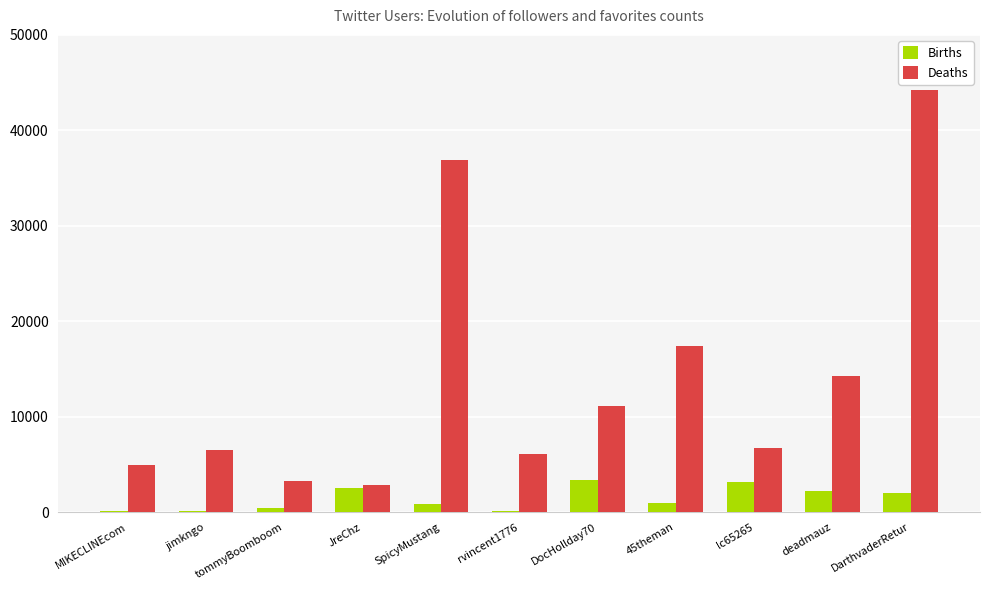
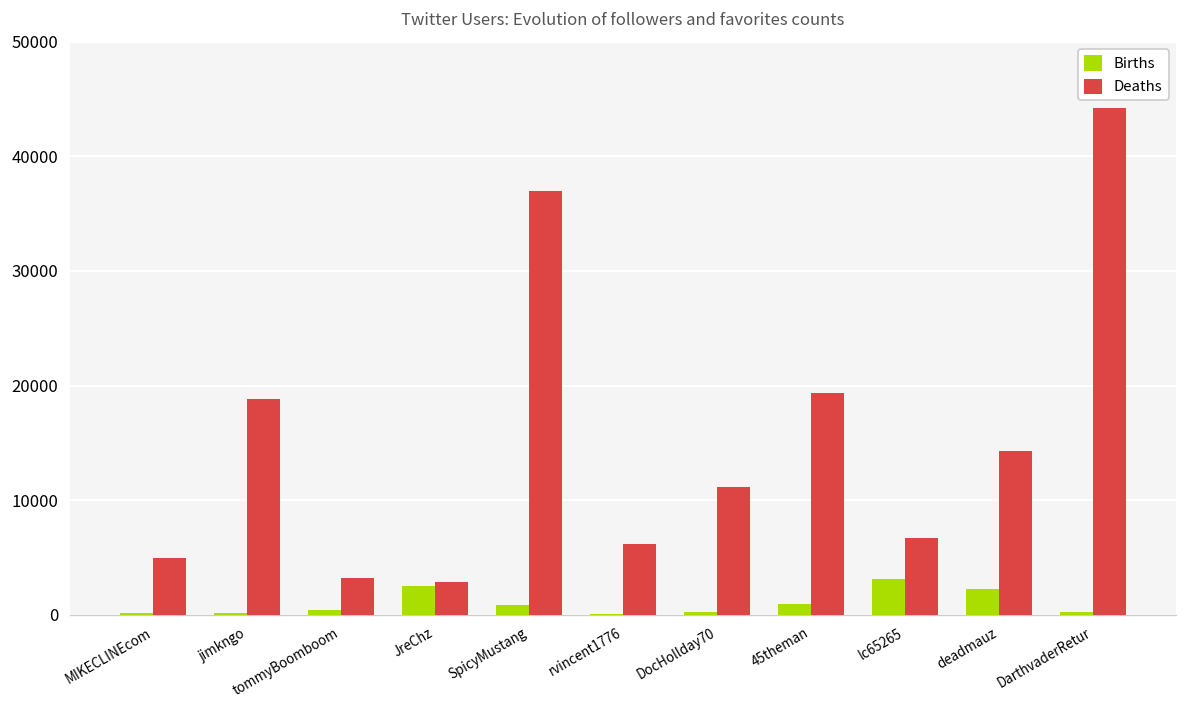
  {
    "Births": {
      "tommyBoomboom": 0,
      "JreChz": 3000,
      "SpicyMustang": 1000,
-     "DocHollday70": 3000,
+     "DocHollday70": 0,
      "45theman": 1000,
      "lc65265": 3000,
      "deadmauz": 2000,
-     "DarthvaderRetur": 2000
+     "DarthvaderRetur": 0
    },
    "Deaths": {
      "MIKECLINEcom": 5000,
-     "jimkngo": 7000,
+     "jimkngo": 19000,
      "tommyBoomboom": 3000,
      "JreChz": 3000,
      "SpicyMustang": 37000,
      "rvincent1776": 6000,
      "DocHollday70": 11000,
-     "45theman": 17000,
+     "45theman": 19000,
      "lc65265": 7000,
      "deadmauz": 14000,
      "DarthvaderRetur": 44000
    }
  }
